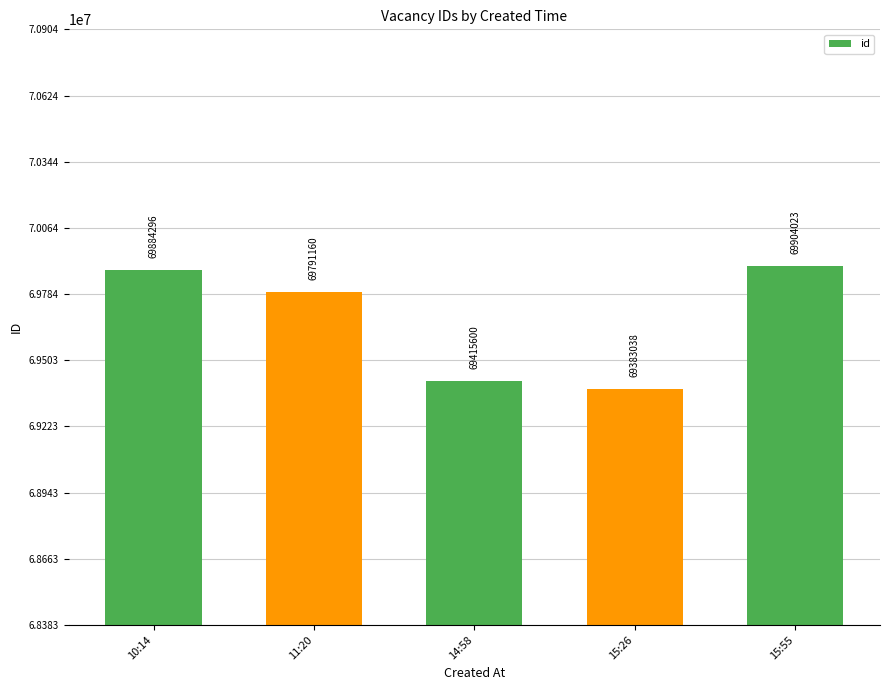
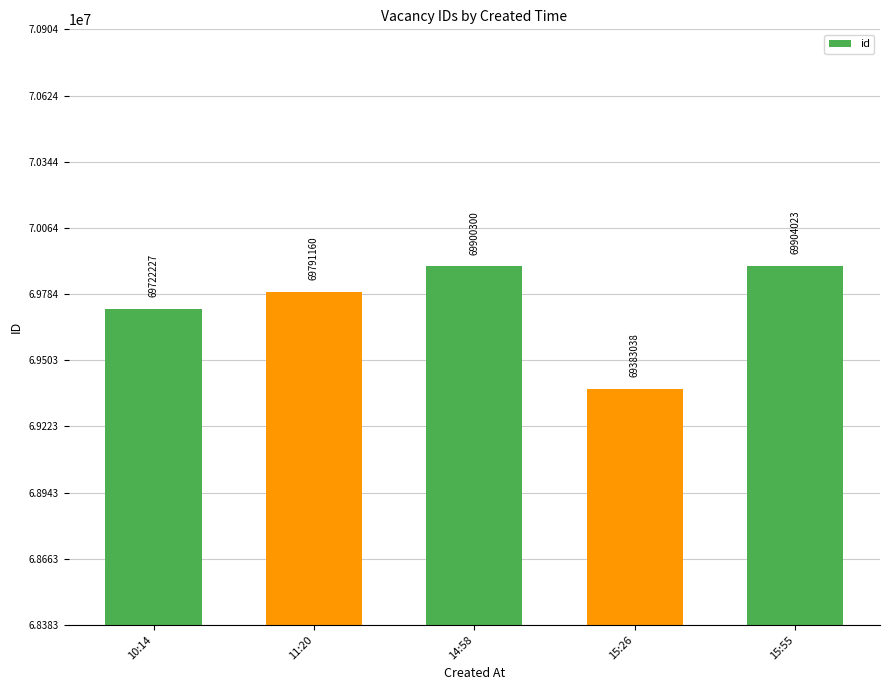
  {
-   "10:14": 69884296,
+   "10:14": 69722227,
    "11:20": 69791160,
-   "14:58": 69415600,
+   "14:58": 69900300,
    "15:26": 69383038,
    "15:55": 69904023
  }
